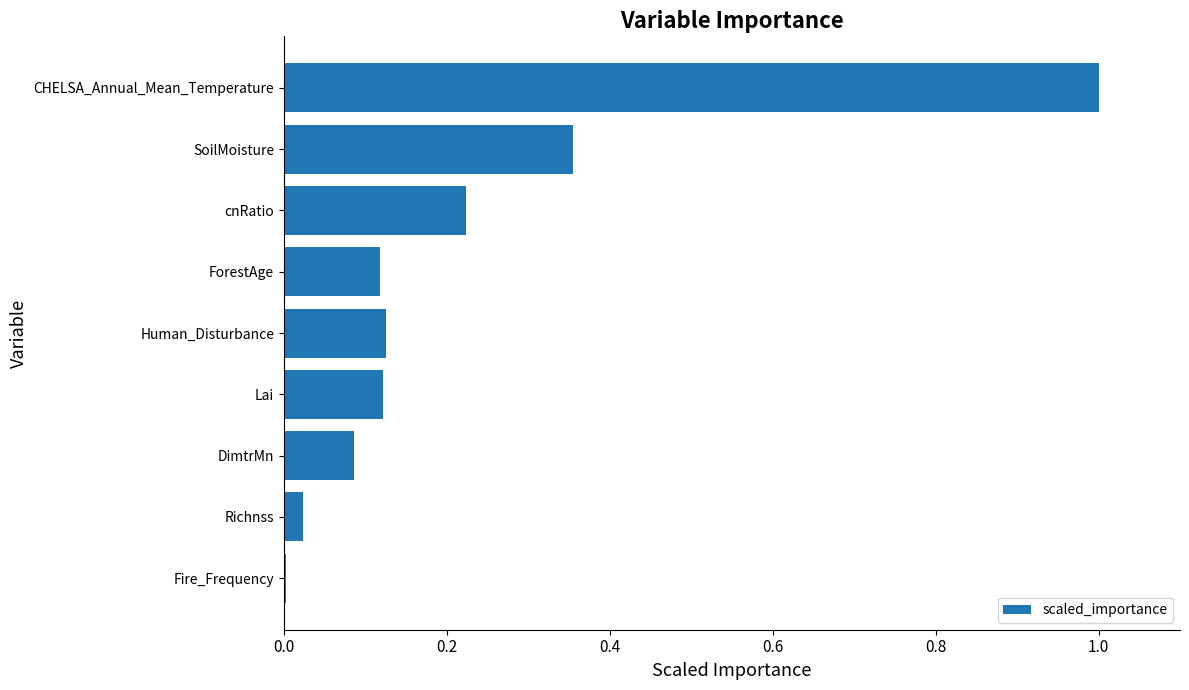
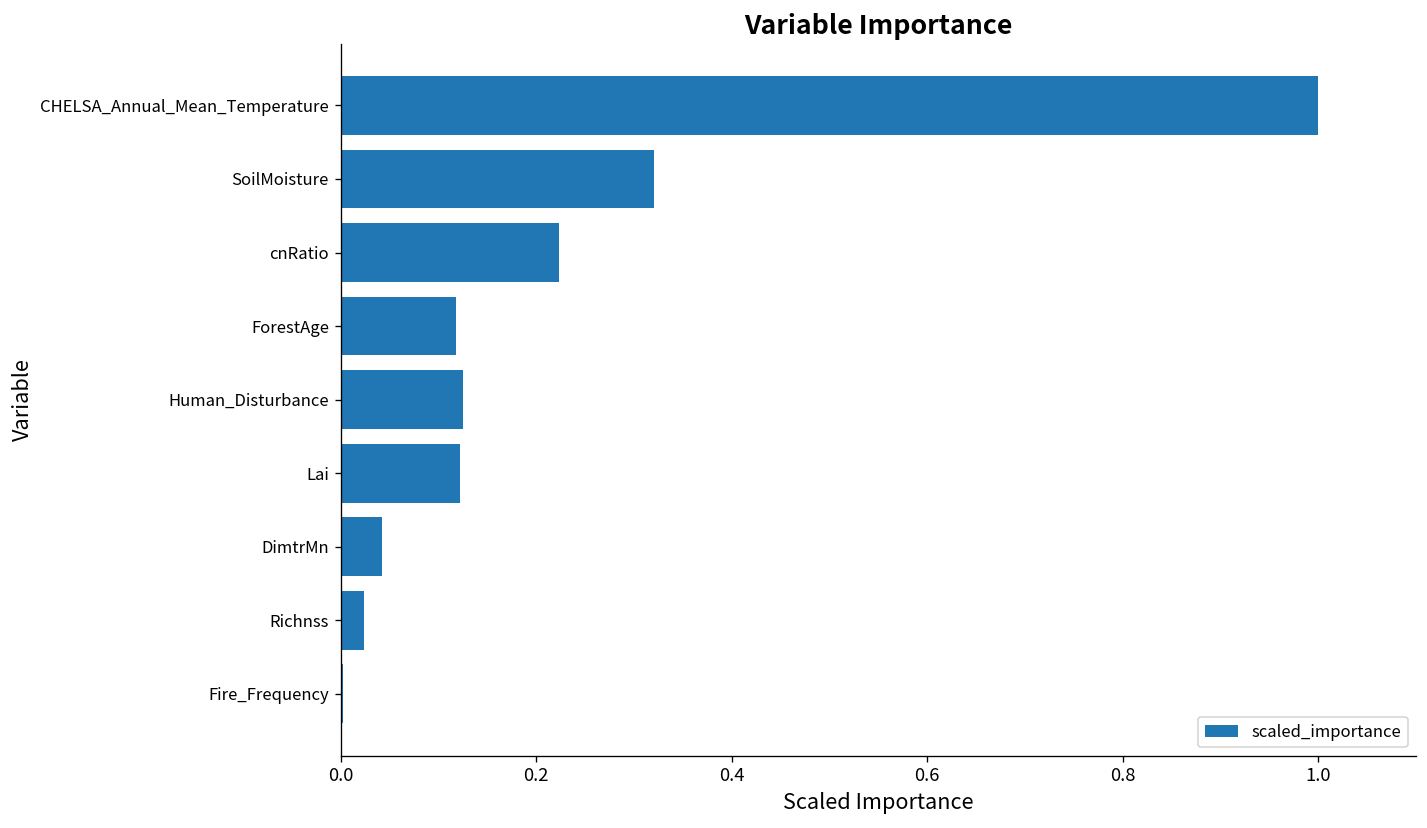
  {
    "CHELSA_Annual_Mean_Temperature": 1.00,
-   "SoilMoisture": 0.35,
+   "SoilMoisture": 0.32,
    "cnRatio": 0.22,
    "ForestAge": 0.12,
    "Human_Disturbance": 0.12,
    "Lai": 0.12,
-   "DimtrMn": 0.09,
+   "DimtrMn": 0.04,
    "Richnss": 0.02
  }
